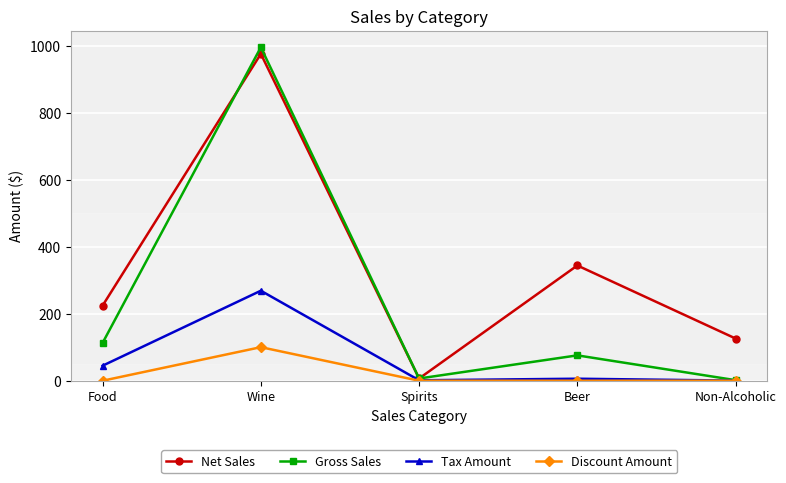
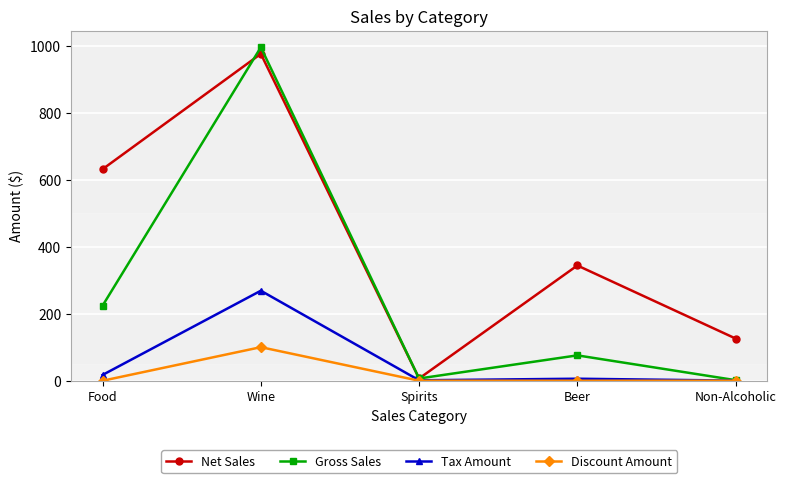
  {
    "Net Sales": {
-     "Food": 220,
+     "Food": 630,
      "Wine": 980,
      "Beer": 340,
      "Non-Alcoholic": 130
    },
    "Gross Sales": {
-     "Food": 110,
+     "Food": 220,
      "Wine": 1000,
      "Beer": 80
    },
    "Tax Amount": {
-     "Food": 40,
+     "Food": 20,
      "Wine": 270
    },
    "Discount Amount": {
      "Food": 0,
      "Wine": 100
    }
  }
